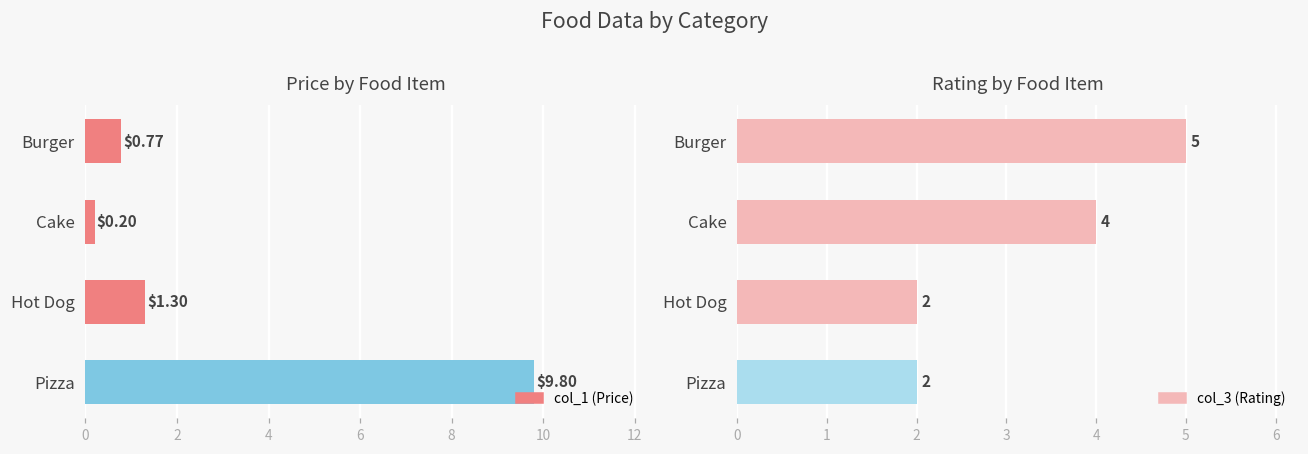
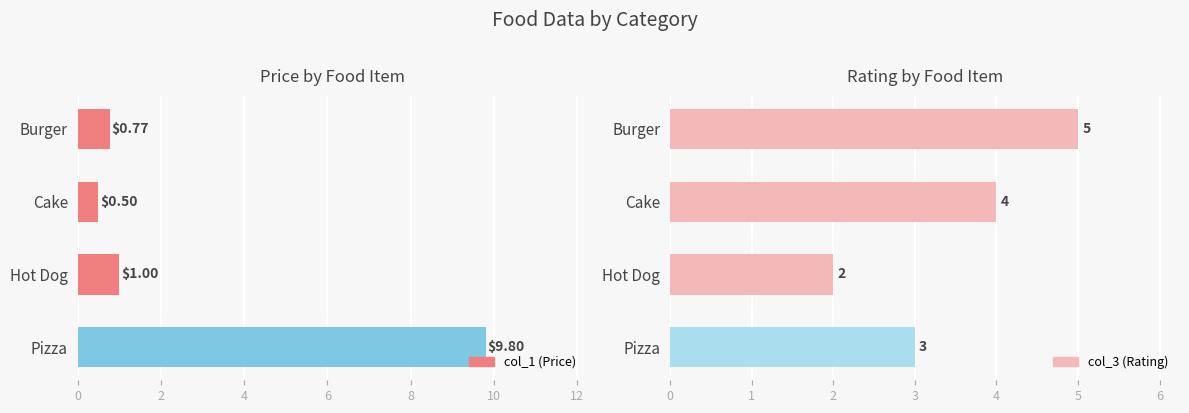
  {
    "Price by Food Item": {
      "Burger": "$0.77",
-     "Cake": "$0.20",
-     "Hot Dog": "$1.30",
+     "Cake": "$0.50",
+     "Hot Dog": "$1.00",
      "Pizza": "$9.80"
    },
    "Rating by Food Item": {
      "Burger": "5",
      "Cake": "4",
      "Hot Dog": "2",
-     "Pizza": "2"
+     "Pizza": "3"
    }
  }
